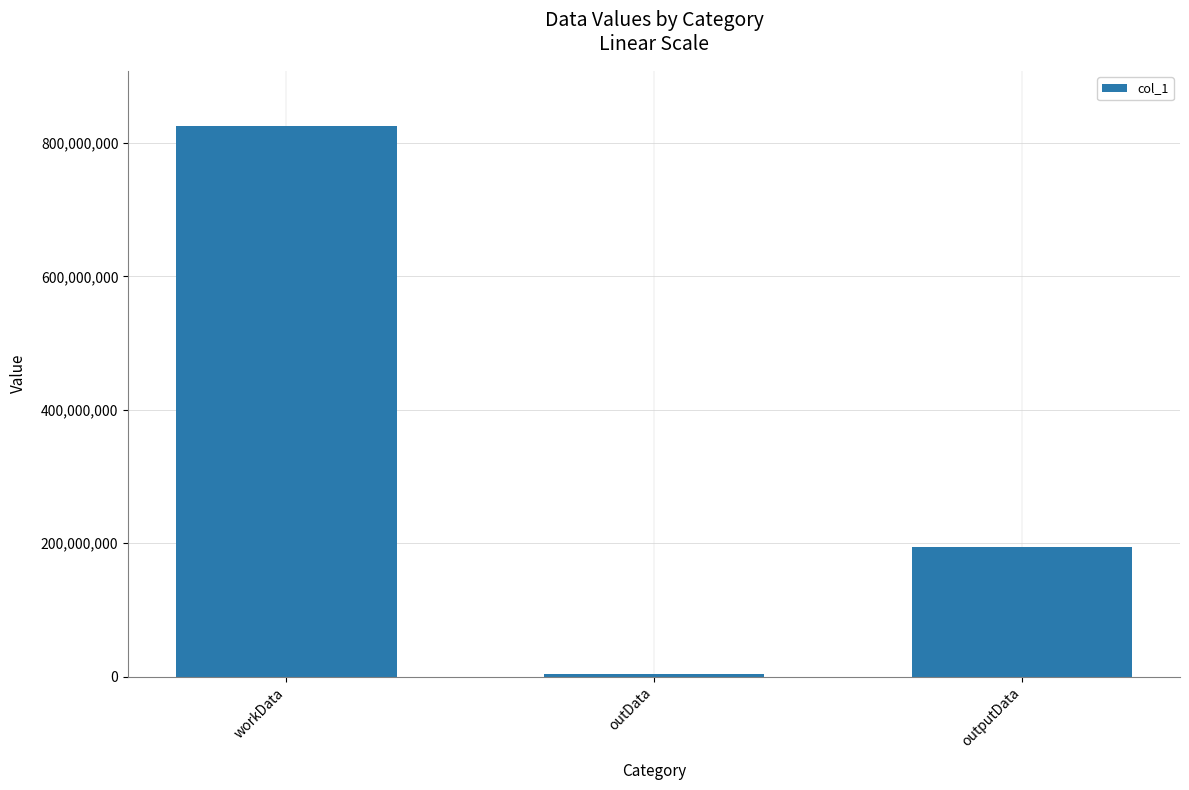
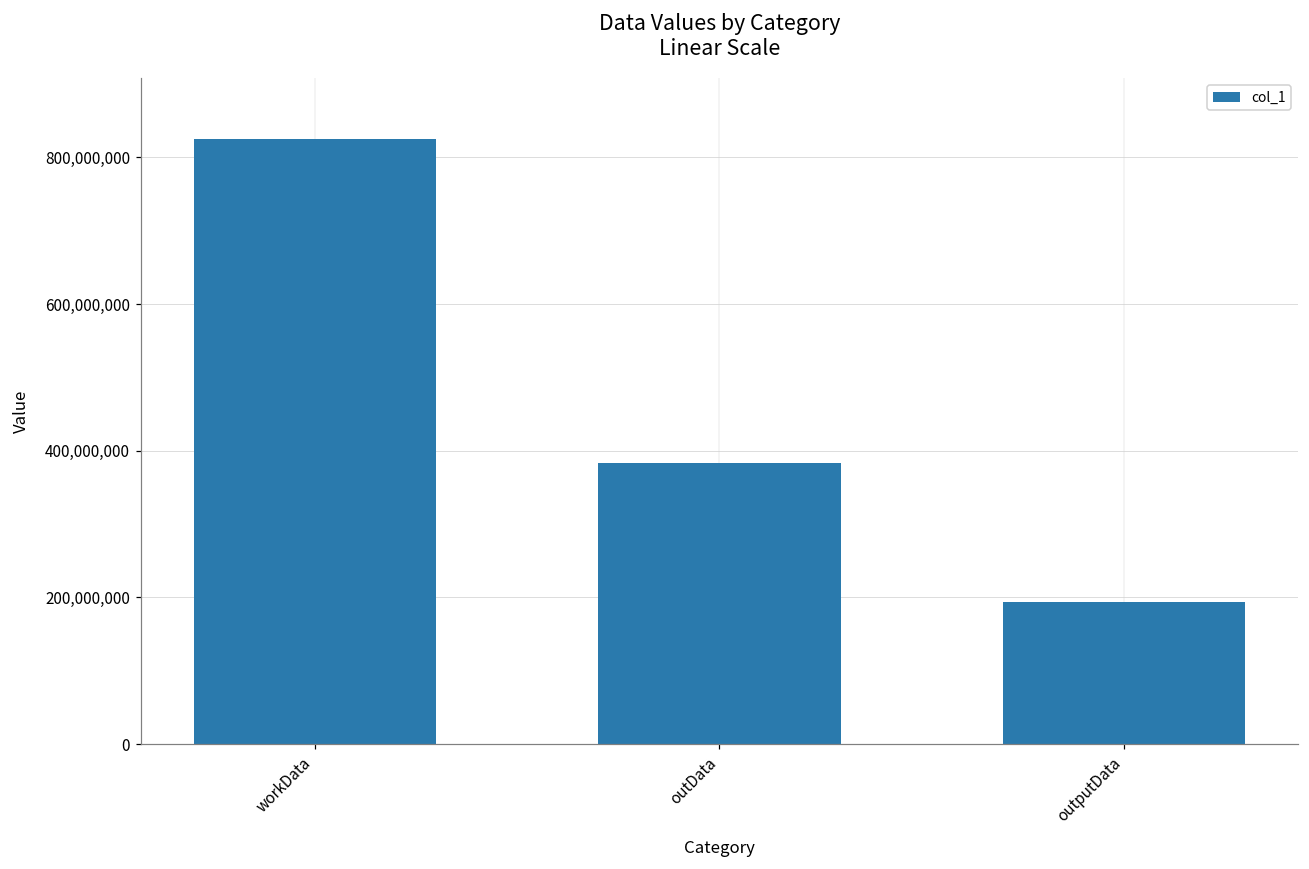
  {
    "workData": "830,000,000",
-   "outData": "0",
+   "outData": "380,000,000",
    "outputData": "190,000,000"
  }
